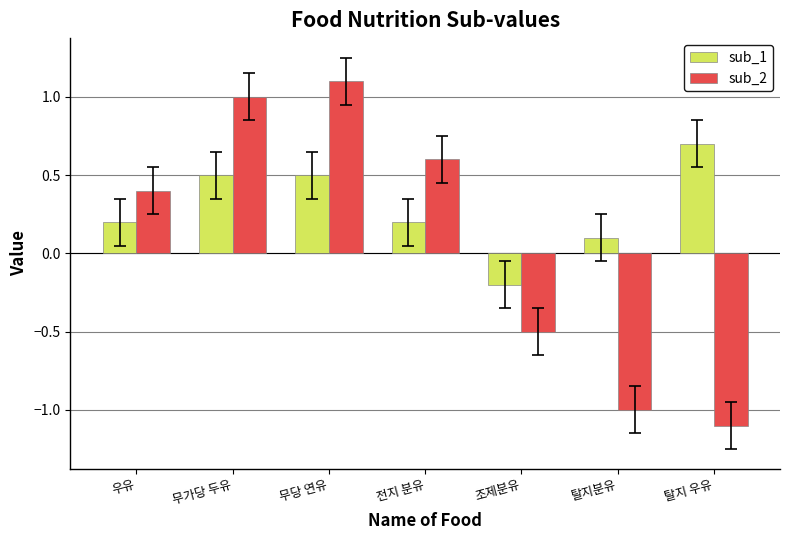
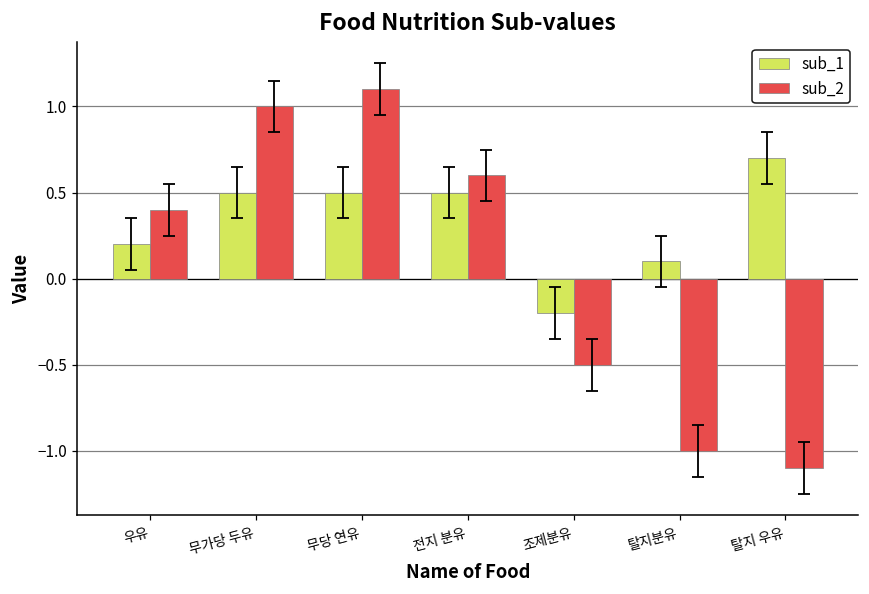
  {
    "sub_1": {
      "우유": 0.2,
      "무가당 두유": 0.5,
      "무당 연유": 0.5,
-     "전지 분유": 0.2,
+     "전지 분유": 0.5,
      "조제분유": -0.2,
      "탈지분유": 0.1,
      "탈지 우유": 0.7
    },
    "sub_2": {
      "우유": 0.4,
      "무가당 두유": 1.0,
      "무당 연유": 1.1,
      "전지 분유": 0.6,
      "조제분유": -0.5,
      "탈지분유": -1.0,
      "탈지 우유": -1.1
    }
  }
